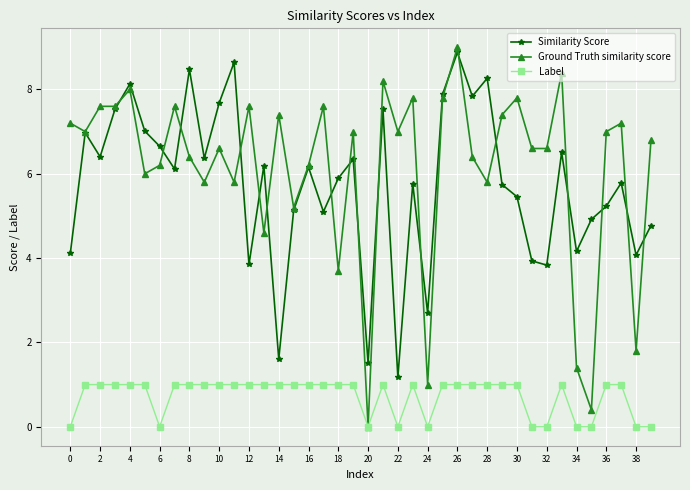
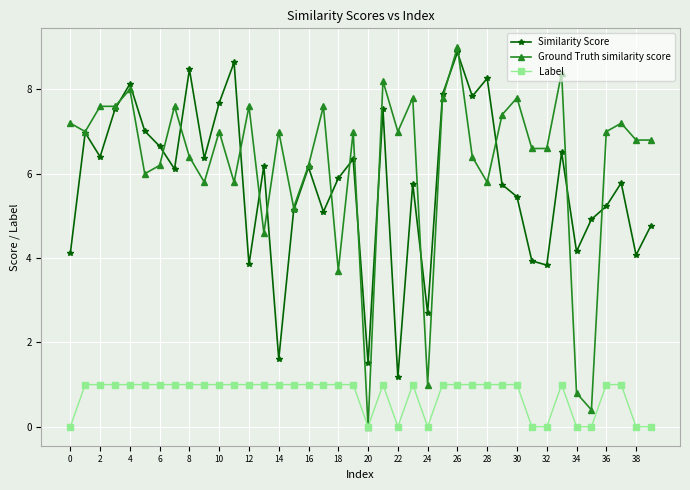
  {
    "Similarity Score": {
      "0": 4.1,
      "2": 6.4,
      "4": 8.1,
      "6": 6.7,
      "8": 8.5,
      "10": 7.7,
      "12": 3.8,
      "14": 1.6,
      "18": 5.9,
      "20": 1.5,
      "22": 1.2,
      "24": 2.7,
      "26": 8.9,
      "28": 8.3,
      "30": 5.5,
      "32": 3.8,
      "34": 4.2,
      "36": 5.2,
      "38": 4.1
    },
    "Ground Truth similarity score": {
      "0": 7.2,
      "2": 7.6,
      "4": 8.0,
      "6": 6.2,
      "8": 6.4,
-     "10": 6.6,
+     "10": 7.0,
      "12": 7.6,
-     "14": 7.4,
+     "14": 7.0,
      "18": 3.7,
      "22": 7.0,
      "24": 1.0,
      "26": 9.0,
      "28": 5.8,
      "30": 7.8,
      "32": 6.6,
-     "34": 1.4,
+     "34": 0.8,
      "36": 7.0,
-     "38": 1.8
+     "38": 6.8
    },
    "Label": {
      "0": 0,
      "2": 1,
      "4": 1,
-     "6": 0,
+     "6": 1,
      "8": 1,
      "10": 1,
      "12": 1,
      "14": 1,
      "16": 1,
      "18": 1,
      "22": 0,
      "24": 0,
      "26": 1,
      "28": 1,
      "30": 1,
      "32": 0,
      "34": 0,
      "36": 1,
      "38": 0
    }
  }
